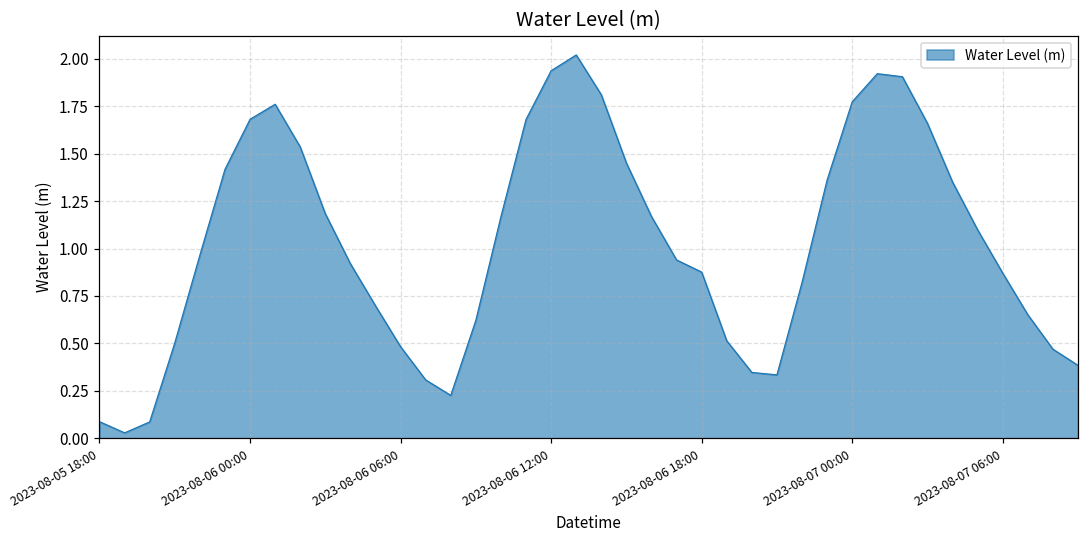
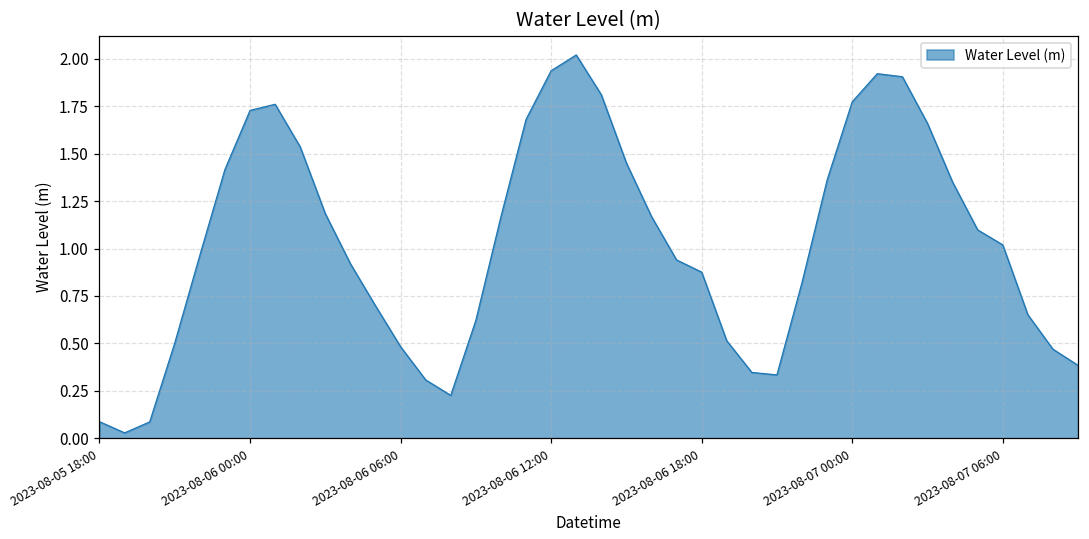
  {
    "2023-08-05 18:00": 0.09,
-   "2023-08-06 00:00": 1.68,
+   "2023-08-06 00:00": 1.73,
    "2023-08-06 06:00": 0.48,
    "2023-08-06 12:00": 1.94,
    "2023-08-06 18:00": 0.88,
    "2023-08-07 00:00": 1.77,
-   "2023-08-07 06:00": 0.87
+   "2023-08-07 06:00": 1.02
  }
